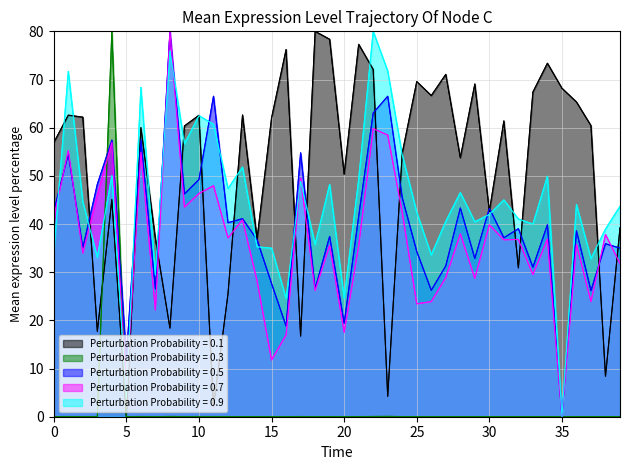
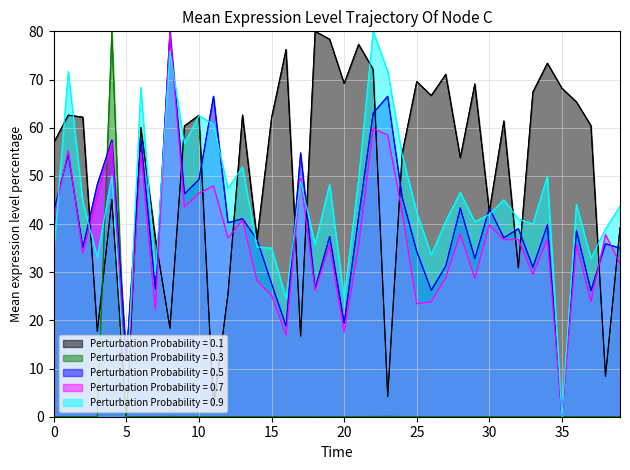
  {
    "Perturbation Probability = 0.1": {
      "0": 57,
      "15": 62,
-     "20": 50,
+     "20": 69,
      "25": 70,
      "30": 43,
      "35": 68
    },
    "Perturbation Probability = 0.3": {
      "0": 0,
      "10": 0,
      "15": 0,
      "20": 0,
      "25": 0,
      "30": 0
    },
    "Perturbation Probability = 0.5": {
      "0": 43,
      "10": 49,
      "15": 28,
      "20": 19,
      "25": 34,
      "30": 43
    },
    "Perturbation Probability = 0.7": {
      "0": 41,
      "10": 46,
-     "15": 12,
+     "15": 25,
      "20": 18,
      "25": 23,
      "30": 40
    },
    "Perturbation Probability = 0.9": {
      "0": 34,
      "15": 35,
      "20": 25,
      "25": 42,
      "30": 42
    }
  }
